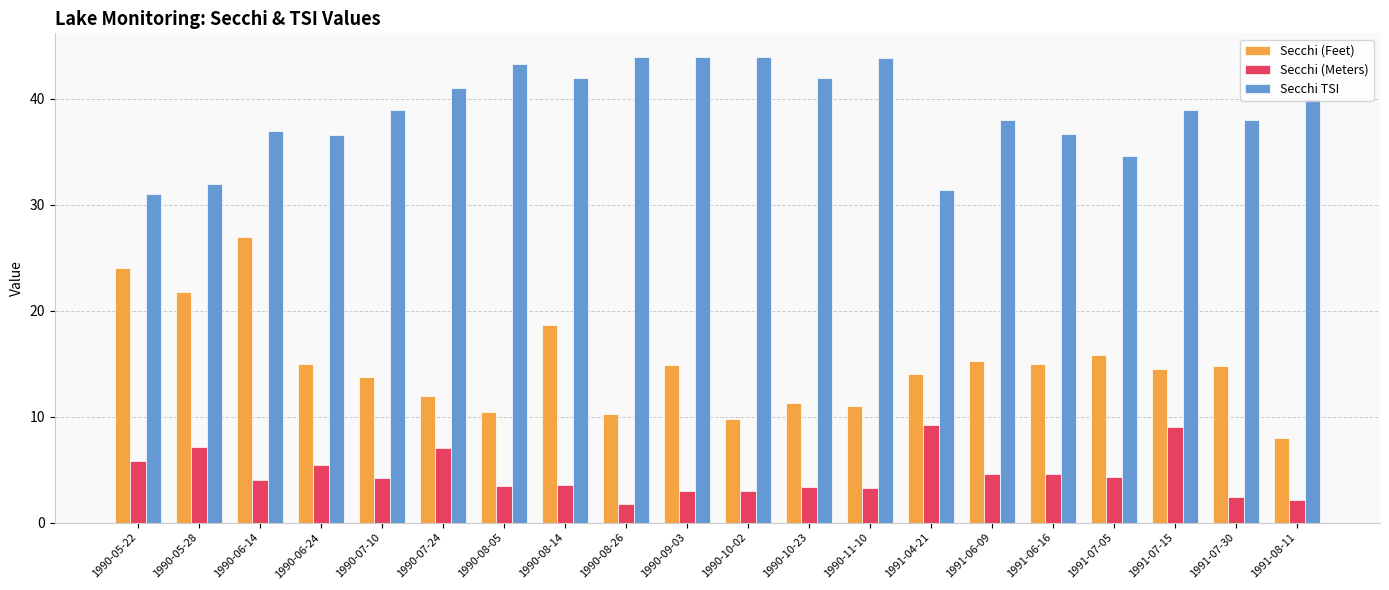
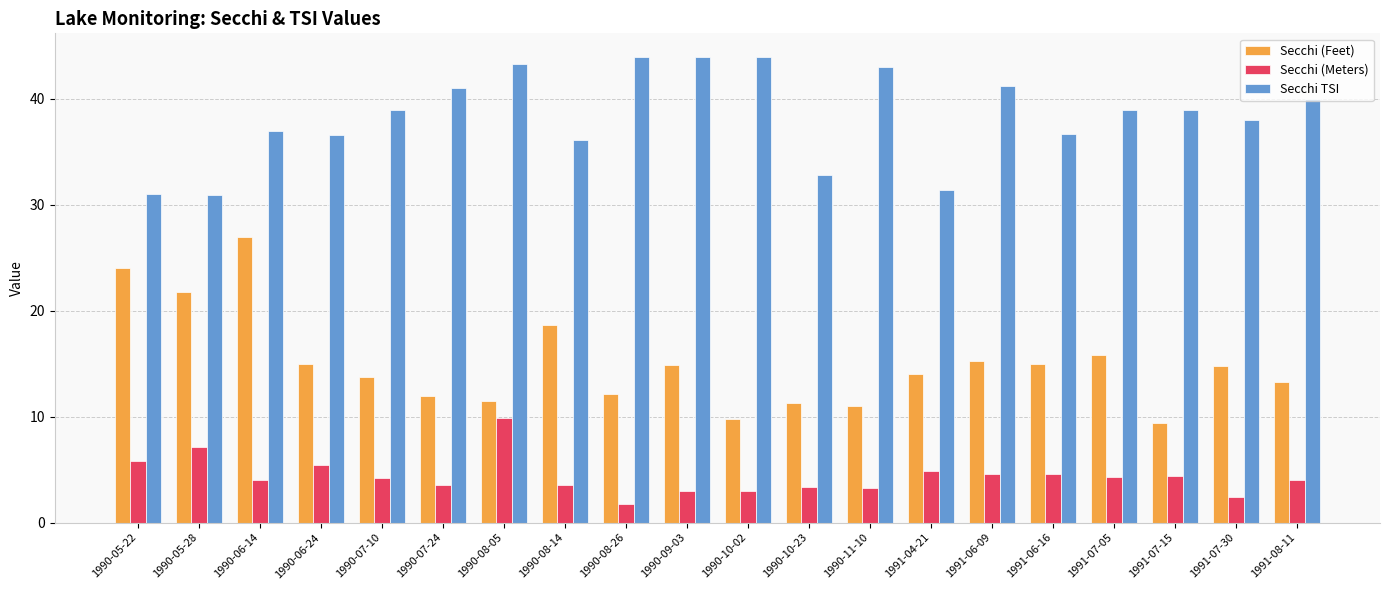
  {
    "Secchi (Feet)": {
      "1990-05-22": 24.0,
      "1990-05-28": 21.8,
      "1990-06-14": 27.0,
      "1990-06-24": 15.0,
      "1990-07-10": 13.8,
      "1990-07-24": 12.0,
-     "1990-08-05": 10.4,
+     "1990-08-05": 11.5,
      "1990-08-14": 18.7,
-     "1990-08-26": 10.3,
+     "1990-08-26": 12.1,
      "1990-09-03": 14.9,
      "1990-10-02": 9.8,
      "1990-10-23": 11.3,
      "1990-11-10": 11.0,
      "1991-04-21": 14.0,
      "1991-06-09": 15.3,
      "1991-06-16": 15.0,
      "1991-07-05": 15.9,
-     "1991-07-15": 14.5,
+     "1991-07-15": 9.4,
      "1991-07-30": 14.8,
-     "1991-08-11": 8.0
+     "1991-08-11": 13.3
    },
    "Secchi (Meters)": {
      "1990-05-22": 5.8,
      "1990-05-28": 7.1,
      "1990-06-14": 4.0,
      "1990-06-24": 5.4,
      "1990-07-10": 4.2,
-     "1990-07-24": 7.0,
-     "1990-08-05": 3.5,
+     "1990-07-24": 3.6,
+     "1990-08-05": 9.9,
      "1990-08-14": 3.6,
      "1990-08-26": 1.8,
      "1990-09-03": 3.0,
      "1990-10-02": 3.0,
      "1990-10-23": 3.4,
      "1990-11-10": 3.3,
-     "1991-04-21": 9.2,
+     "1991-04-21": 4.9,
      "1991-06-09": 4.6,
      "1991-06-16": 4.6,
      "1991-07-05": 4.3,
-     "1991-07-15": 9.0,
+     "1991-07-15": 4.4,
      "1991-07-30": 2.4,
-     "1991-08-11": 2.1
+     "1991-08-11": 4.0
    },
    "Secchi TSI": {
      "1990-05-22": 31.0,
-     "1990-05-28": 32.0,
+     "1990-05-28": 30.9,
      "1990-06-14": 37.0,
      "1990-06-24": 36.6,
      "1990-07-10": 39.0,
      "1990-07-24": 41.0,
      "1990-08-05": 43.3,
-     "1990-08-14": 42.0,
+     "1990-08-14": 36.1,
      "1990-08-26": 44.0,
      "1990-09-03": 44.0,
      "1990-10-02": 44.0,
-     "1990-10-23": 42.0,
-     "1990-11-10": 43.9,
+     "1990-10-23": 32.8,
+     "1990-11-10": 43.0,
      "1991-04-21": 31.4,
-     "1991-06-09": 38.0,
+     "1991-06-09": 41.2,
      "1991-06-16": 36.7,
-     "1991-07-05": 34.6,
+     "1991-07-05": 39.0,
      "1991-07-15": 39.0,
      "1991-07-30": 38.0
    }
  }
